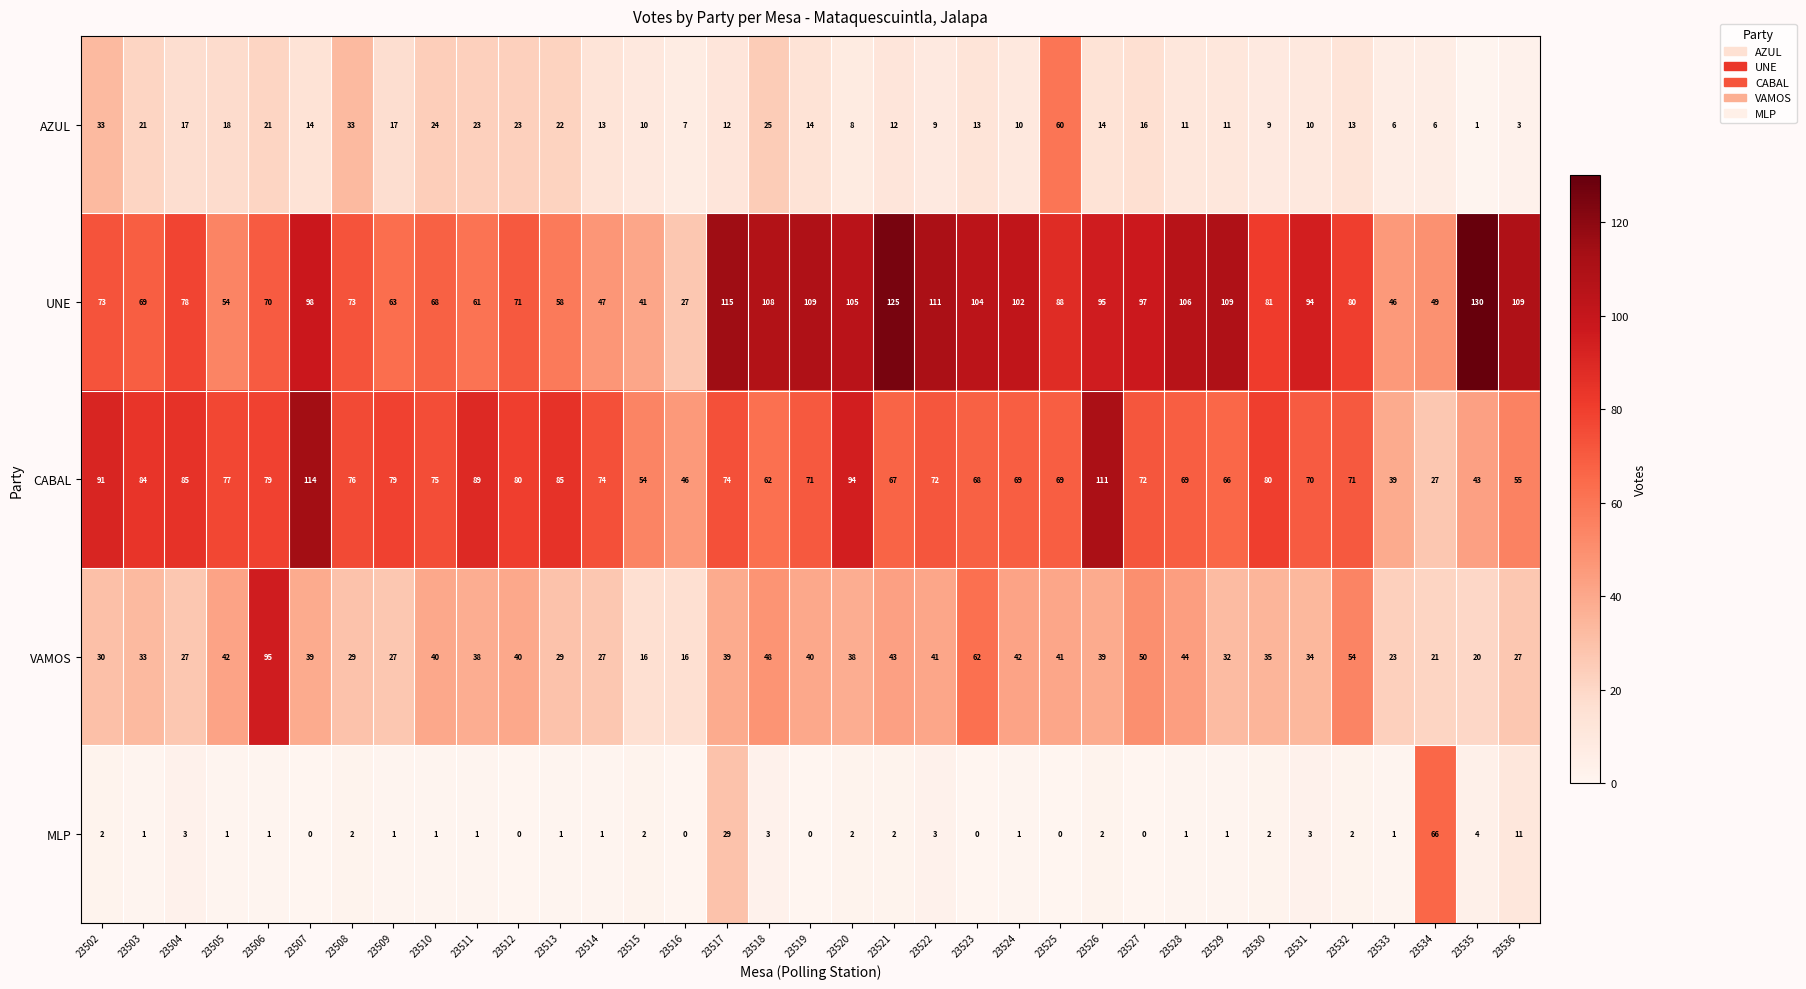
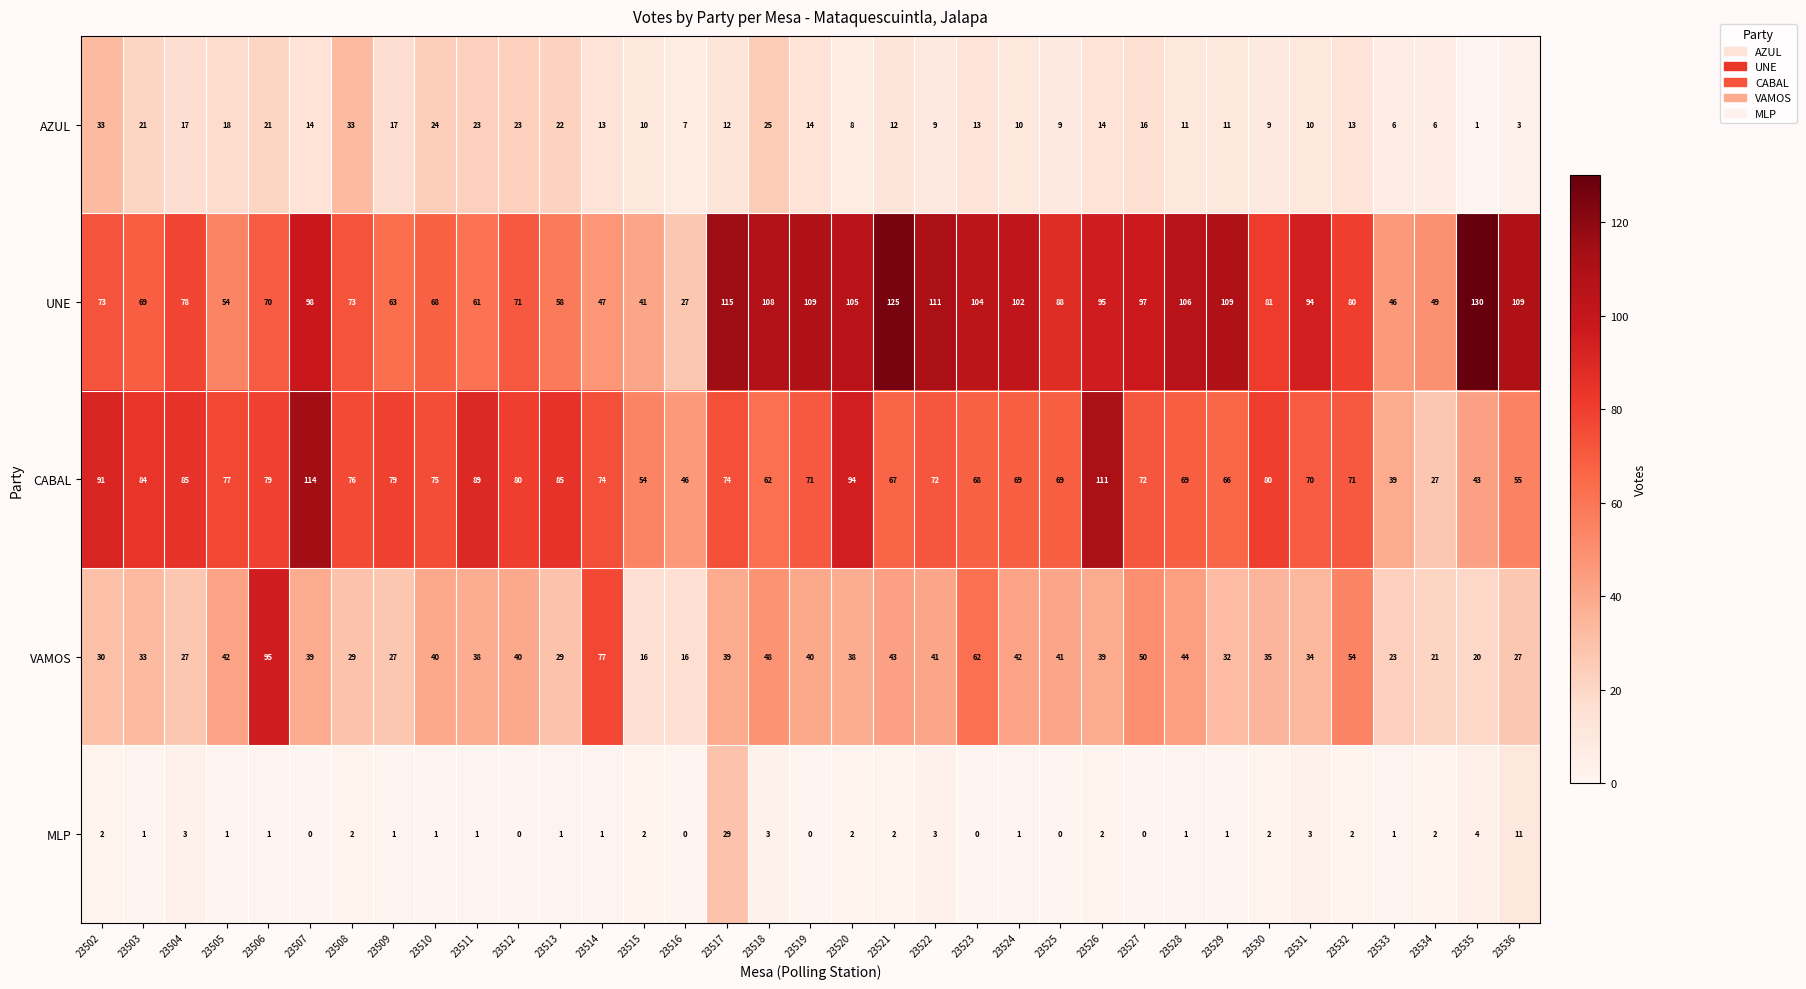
  {
    "AZUL": {
      "23502": 33,
      "23503": 21,
      "23504": 17,
      "23505": 18,
      "23506": 21,
      "23507": 14,
      "23508": 33,
      "23509": 17,
      "23510": 24,
      "23511": 23,
      "23512": 23,
      "23513": 22,
      "23514": 13,
      "23515": 10,
      "23516": 7,
      "23517": 12,
      "23518": 25,
      "23519": 14,
      "23520": 8,
      "23521": 12,
      "23522": 9,
      "23523": 13,
      "23524": 10,
-     "23525": 60,
+     "23525": 9,
      "23526": 14,
      "23527": 16,
      "23528": 11,
      "23529": 11,
      "23530": 9,
      "23531": 10,
      "23532": 13,
      "23533": 6,
      "23534": 6,
      "23535": 1,
      "23536": 3
    },
    "UNE": {
      "23502": 73,
      "23503": 69,
      "23504": 78,
      "23505": 54,
      "23506": 70,
      "23507": 98,
      "23508": 73,
      "23509": 63,
      "23510": 68,
      "23511": 61,
      "23512": 71,
      "23513": 58,
      "23514": 47,
      "23515": 41,
      "23516": 27,
      "23517": 115,
      "23518": 108,
      "23519": 109,
      "23520": 105,
      "23521": 125,
      "23522": 111,
      "23523": 104,
      "23524": 102,
      "23525": 88,
      "23526": 95,
      "23527": 97,
      "23528": 106,
      "23529": 109,
      "23530": 81,
      "23531": 94,
      "23532": 80,
      "23533": 46,
      "23534": 49,
      "23535": 130,
      "23536": 109
    },
    "CABAL": {
      "23502": 91,
      "23503": 84,
      "23504": 85,
      "23505": 77,
      "23506": 79,
      "23507": 114,
      "23508": 76,
      "23509": 79,
      "23510": 75,
      "23511": 89,
      "23512": 80,
      "23513": 85,
      "23514": 74,
      "23515": 54,
      "23516": 46,
      "23517": 74,
      "23518": 62,
      "23519": 71,
      "23520": 94,
      "23521": 67,
      "23522": 72,
      "23523": 68,
      "23524": 69,
      "23525": 69,
      "23526": 111,
      "23527": 72,
      "23528": 69,
      "23529": 66,
      "23530": 80,
      "23531": 70,
      "23532": 71,
      "23533": 39,
      "23534": 27,
      "23535": 43,
      "23536": 55
    },
    "VAMOS": {
      "23502": 30,
      "23503": 33,
      "23504": 27,
      "23505": 42,
      "23506": 95,
      "23507": 39,
      "23508": 29,
      "23509": 27,
      "23510": 40,
      "23511": 38,
      "23512": 40,
      "23513": 29,
-     "23514": 27,
+     "23514": 77,
      "23515": 16,
      "23516": 16,
      "23517": 39,
      "23518": 48,
      "23519": 40,
      "23520": 38,
      "23521": 43,
      "23522": 41,
      "23523": 62,
      "23524": 42,
      "23525": 41,
      "23526": 39,
      "23527": 50,
      "23528": 44,
      "23529": 32,
      "23530": 35,
      "23531": 34,
      "23532": 54,
      "23533": 23,
      "23534": 21,
      "23535": 20,
      "23536": 27
    },
    "MLP": {
      "23502": 2,
      "23503": 1,
      "23504": 3,
      "23505": 1,
      "23506": 1,
      "23507": 0,
      "23508": 2,
      "23509": 1,
      "23510": 1,
      "23511": 1,
      "23512": 0,
      "23513": 1,
      "23514": 1,
      "23515": 2,
      "23516": 0,
      "23517": 29,
      "23518": 3,
      "23519": 0,
      "23520": 2,
      "23521": 2,
      "23522": 3,
      "23523": 0,
      "23524": 1,
      "23525": 0,
      "23526": 2,
      "23527": 0,
      "23528": 1,
      "23529": 1,
      "23530": 2,
      "23531": 3,
      "23532": 2,
      "23533": 1,
-     "23534": 66,
+     "23534": 2,
      "23535": 4,
      "23536": 11
    }
  }
